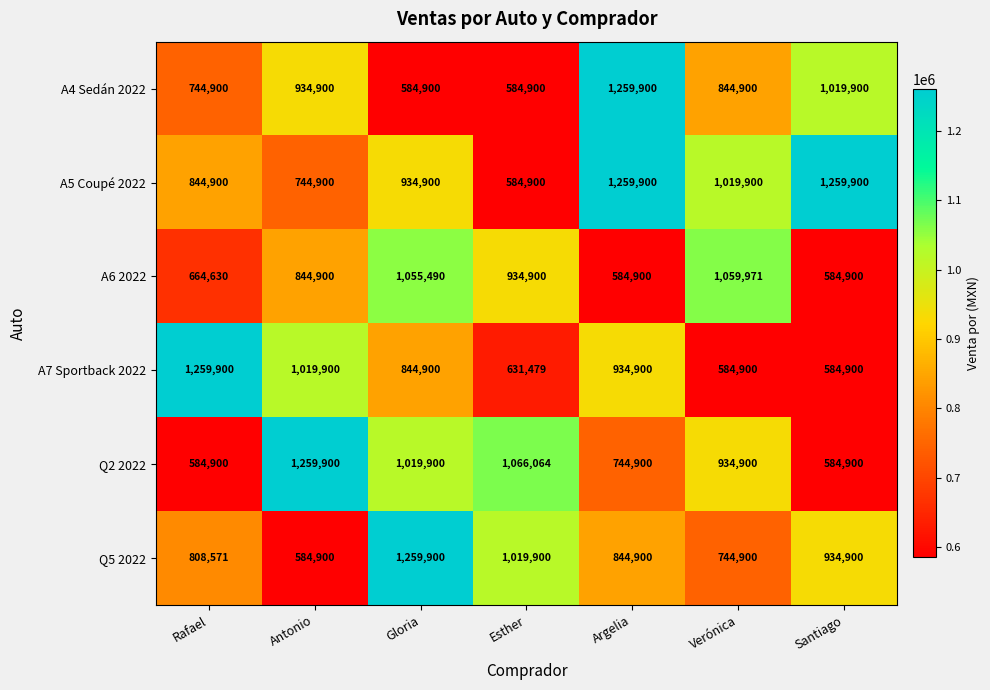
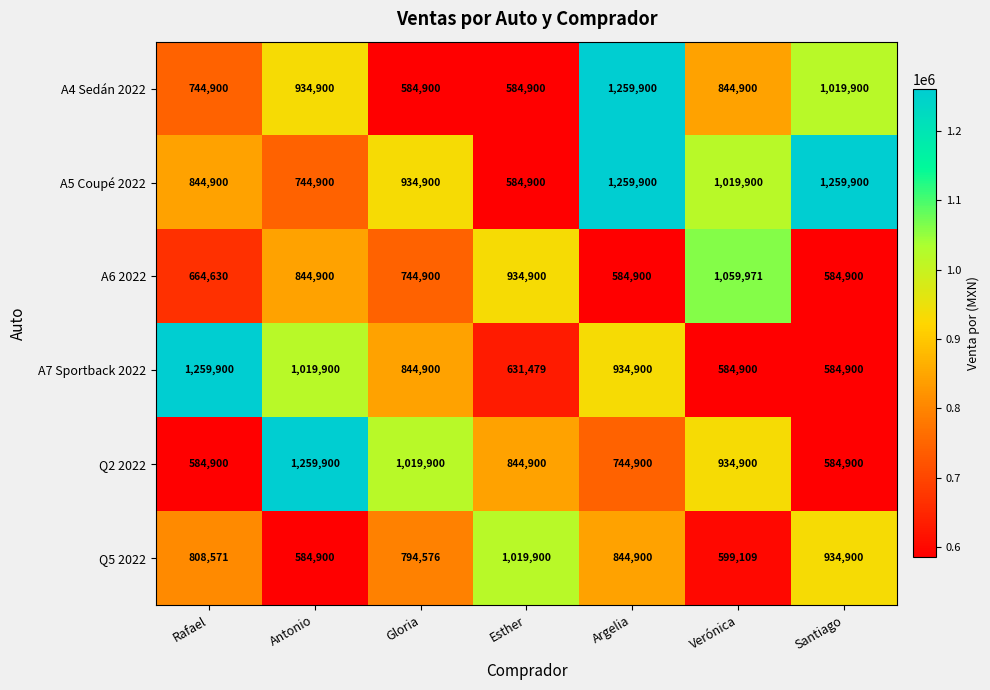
  {
    "A4 Sedán 2022": {
      "Rafael": "744,900",
      "Antonio": "934,900",
      "Gloria": "584,900",
      "Esther": "584,900",
      "Argelia": "1,259,900",
      "Verónica": "844,900",
      "Santiago": "1,019,900"
    },
    "A5 Coupé 2022": {
      "Rafael": "844,900",
      "Antonio": "744,900",
      "Gloria": "934,900",
      "Esther": "584,900",
      "Argelia": "1,259,900",
      "Verónica": "1,019,900",
      "Santiago": "1,259,900"
    },
    "A6 2022": {
      "Rafael": "664,630",
      "Antonio": "844,900",
-     "Gloria": "1,055,490",
+     "Gloria": "744,900",
      "Esther": "934,900",
      "Argelia": "584,900",
      "Verónica": "1,059,971",
      "Santiago": "584,900"
    },
    "A7 Sportback 2022": {
      "Rafael": "1,259,900",
      "Antonio": "1,019,900",
      "Gloria": "844,900",
      "Esther": "631,479",
      "Argelia": "934,900",
      "Verónica": "584,900",
      "Santiago": "584,900"
    },
    "Q2 2022": {
      "Rafael": "584,900",
      "Antonio": "1,259,900",
      "Gloria": "1,019,900",
-     "Esther": "1,066,064",
+     "Esther": "844,900",
      "Argelia": "744,900",
      "Verónica": "934,900",
      "Santiago": "584,900"
    },
    "Q5 2022": {
      "Rafael": "808,571",
      "Antonio": "584,900",
-     "Gloria": "1,259,900",
+     "Gloria": "794,576",
      "Esther": "1,019,900",
      "Argelia": "844,900",
-     "Verónica": "744,900",
+     "Verónica": "599,109",
      "Santiago": "934,900"
    }
  }
